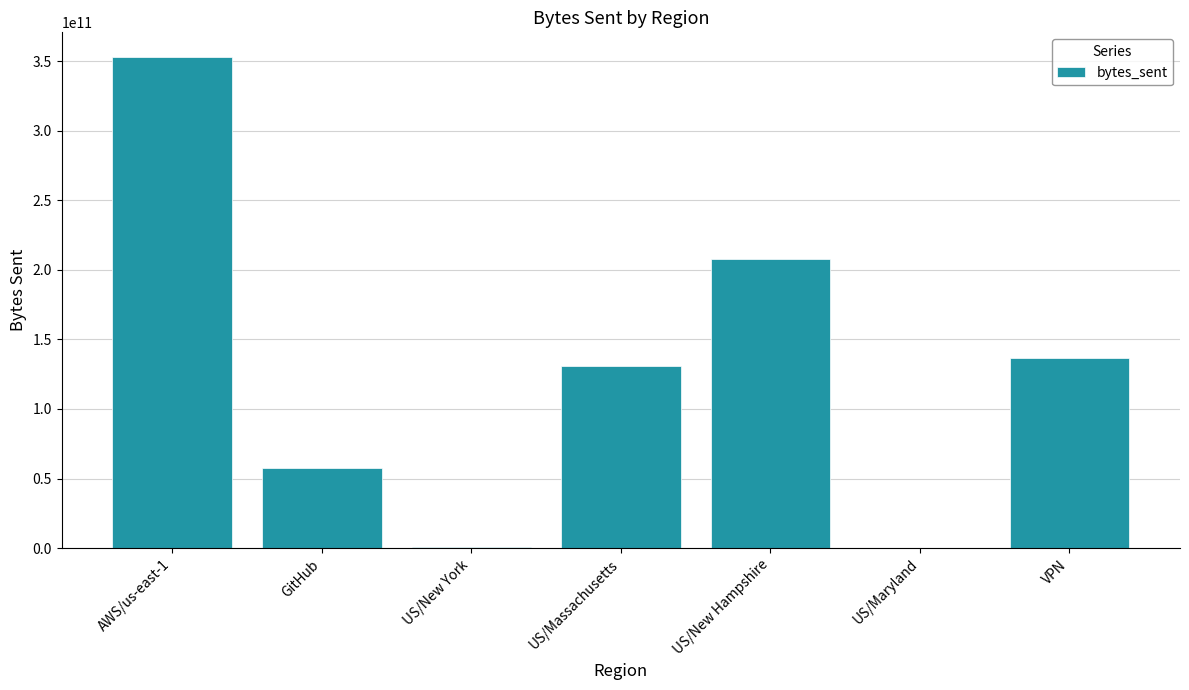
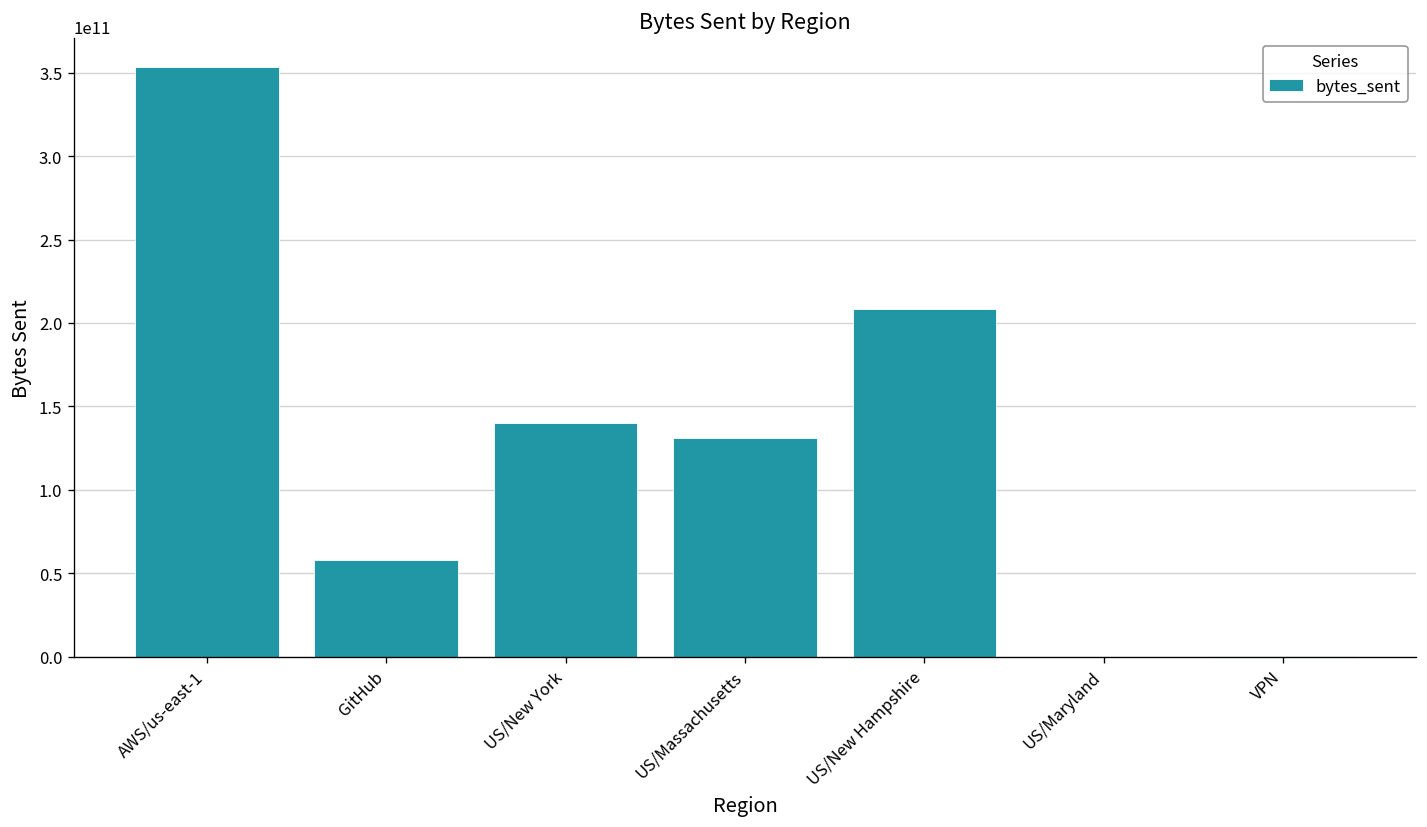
  {
    "AWS/us-east-1": 353000000000,
    "GitHub": 58000000000,
-   "US/New York": 1000000000,
+   "US/New York": 140000000000,
    "US/Massachusetts": 131000000000,
    "US/New Hampshire": 208000000000,
-   "VPN": 136000000000
+   "VPN": 0
  }
